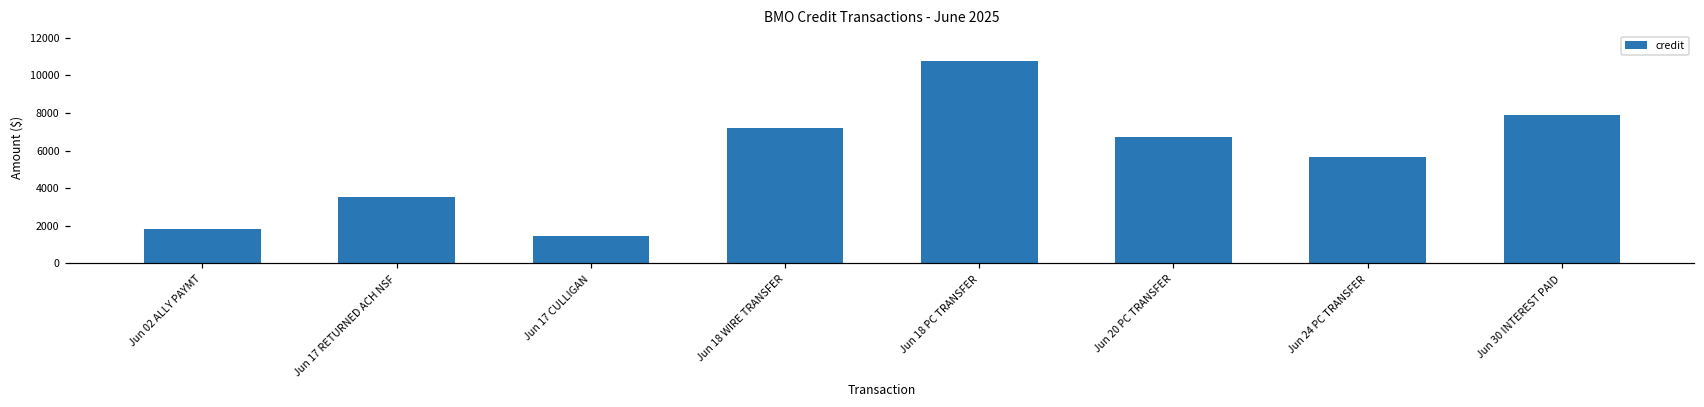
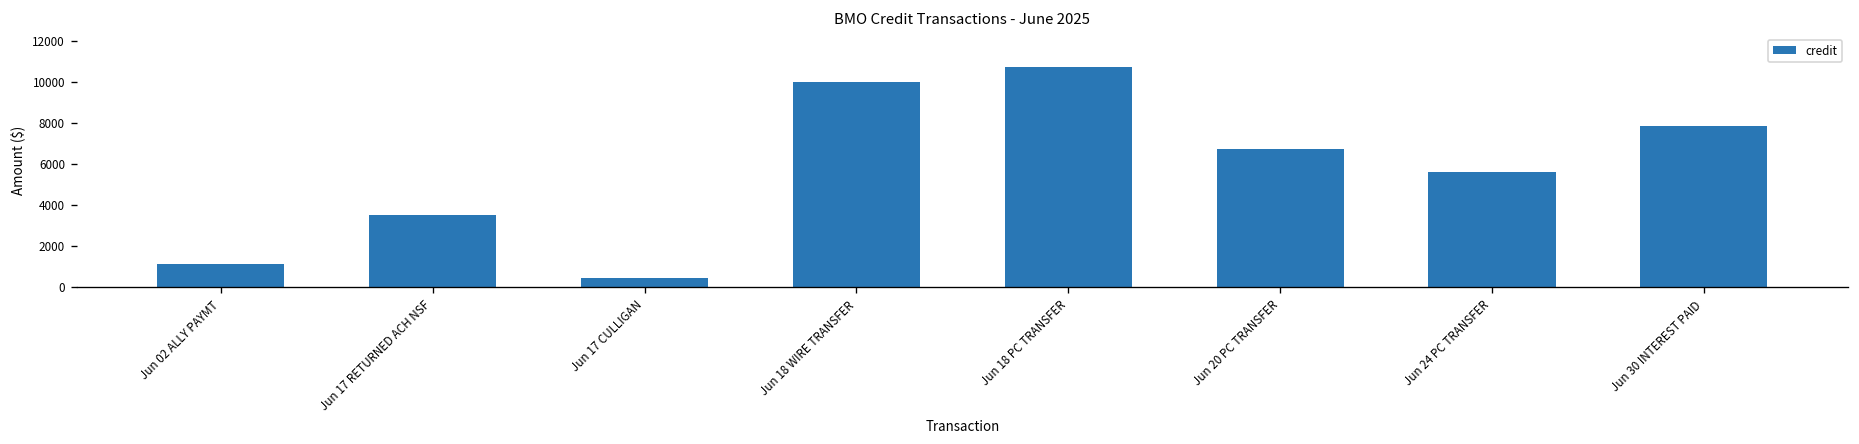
  {
-   "Jun 02 ALLY PAYMT": 1800,
+   "Jun 02 ALLY PAYMT": 1100,
    "Jun 17 RETURNED ACH NSF": 3500,
-   "Jun 17 CULLIGAN": 1400,
-   "Jun 18 WIRE TRANSFER": 7200,
+   "Jun 17 CULLIGAN": 400,
+   "Jun 18 WIRE TRANSFER": 10000,
    "Jun 18 PC TRANSFER": 10700,
    "Jun 20 PC TRANSFER": 6700,
    "Jun 24 PC TRANSFER": 5600,
    "Jun 30 INTEREST PAID": 7900
  }
